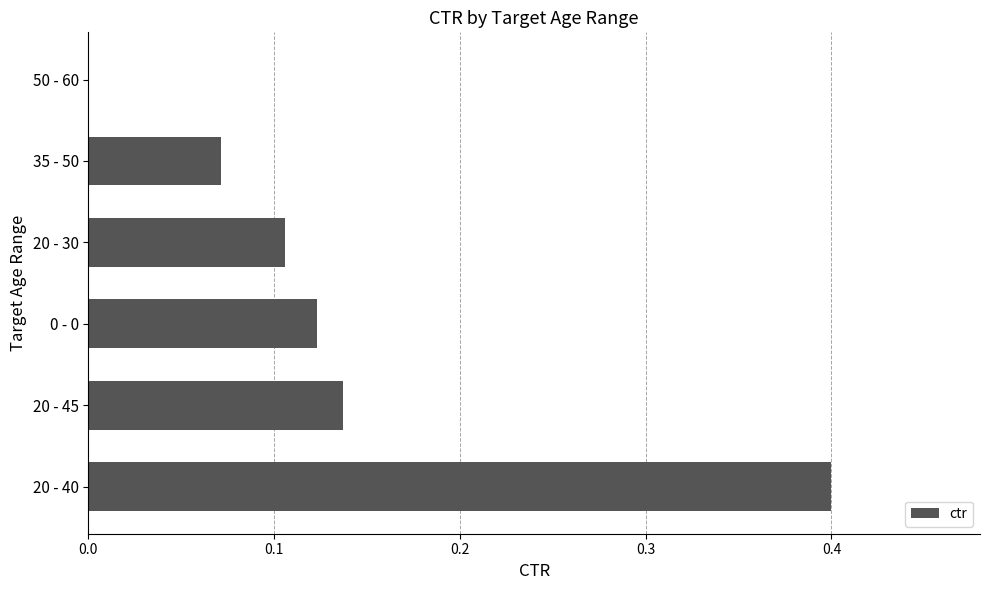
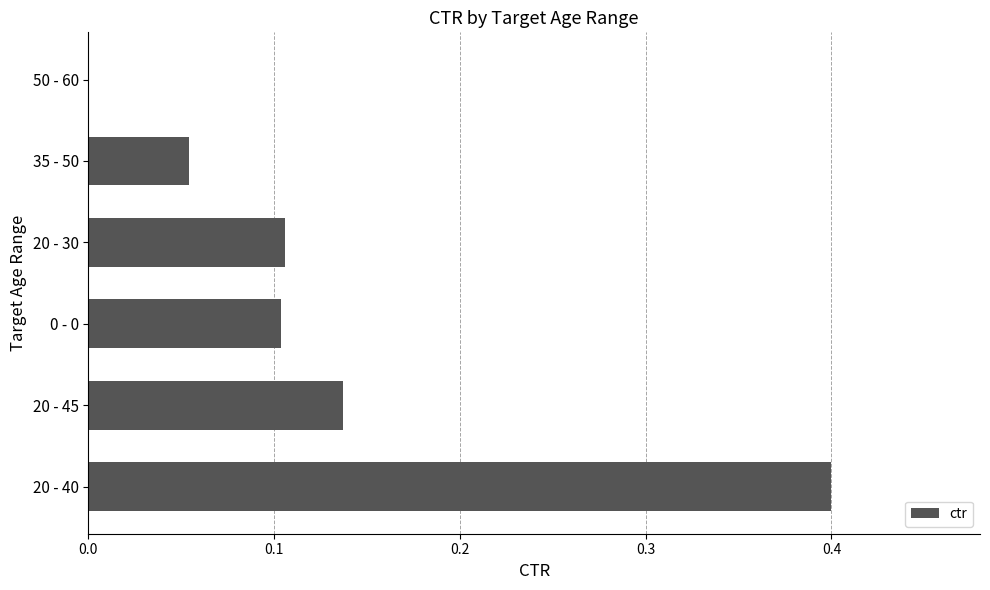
  {
    "50 - 60": 0.000,
-   "35 - 50": 0.071,
+   "35 - 50": 0.054,
    "20 - 30": 0.106,
-   "0 - 0": 0.123,
+   "0 - 0": 0.103,
    "20 - 45": 0.137,
    "20 - 40": 0.400
  }
